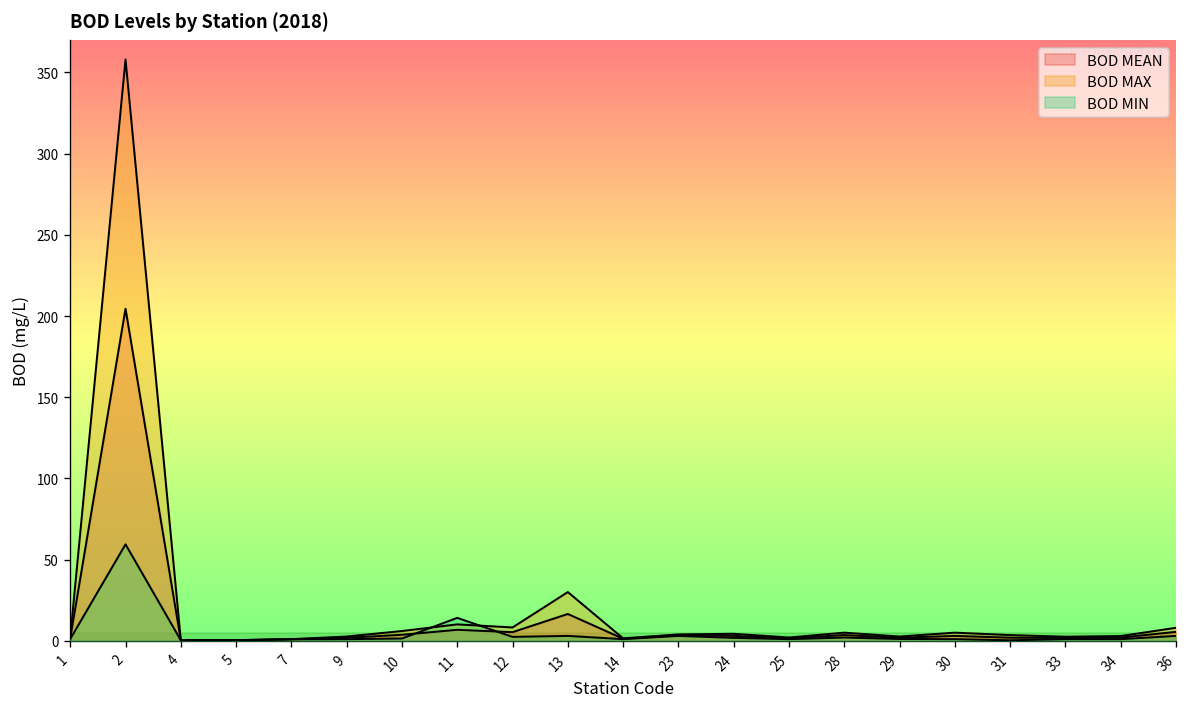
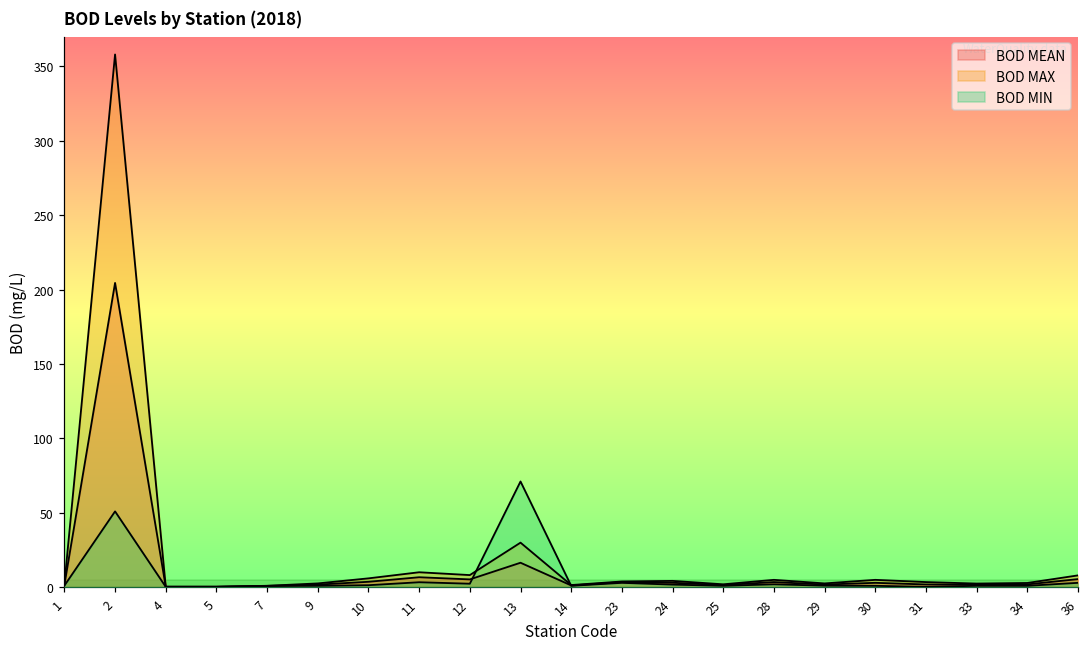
  {
    "BOD MIN": {
-     "2": 59,
+     "2": 51,
      "10": 1,
-     "11": 14,
+     "11": 3,
      "12": 2,
-     "13": 3,
+     "13": 71,
      "30": 1,
      "36": 3
    }
  }
